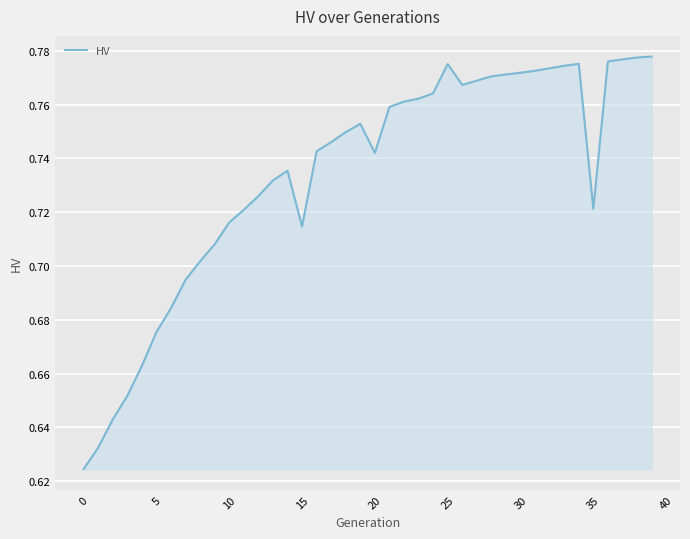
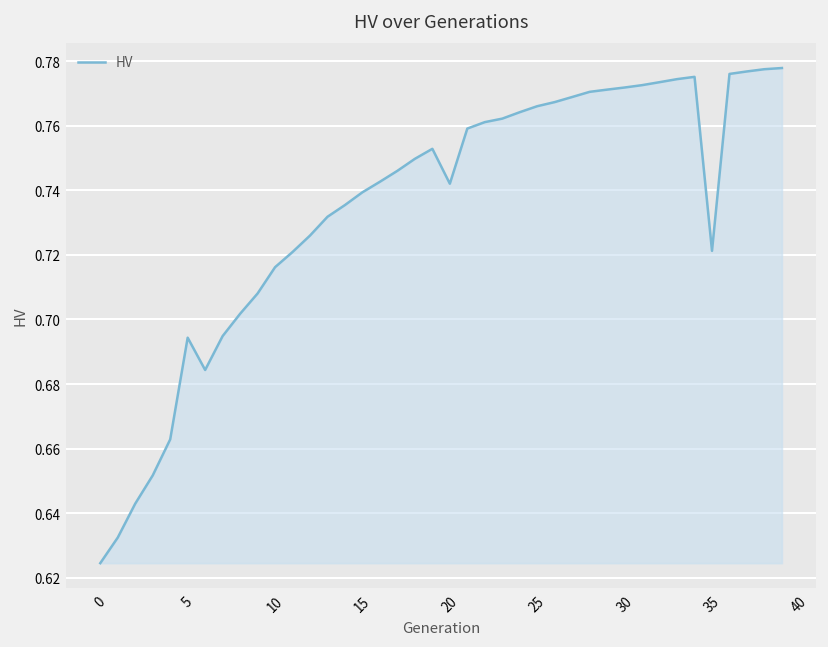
  {
    "0": 0.625,
-   "5": 0.675,
+   "5": 0.694,
    "10": 0.716,
-   "15": 0.715,
+   "15": 0.739,
    "20": 0.742,
-   "25": 0.775,
+   "25": 0.766,
    "30": 0.772,
    "35": 0.721
  }
